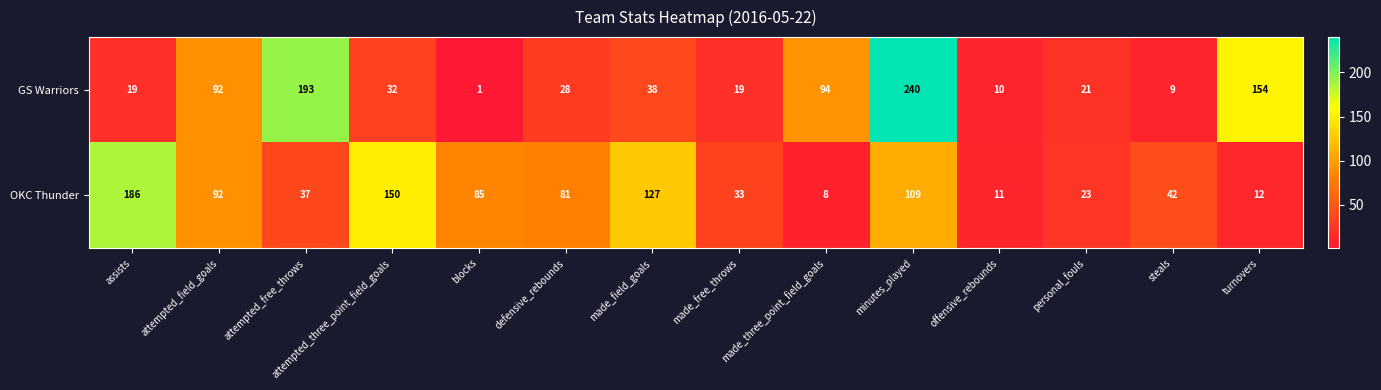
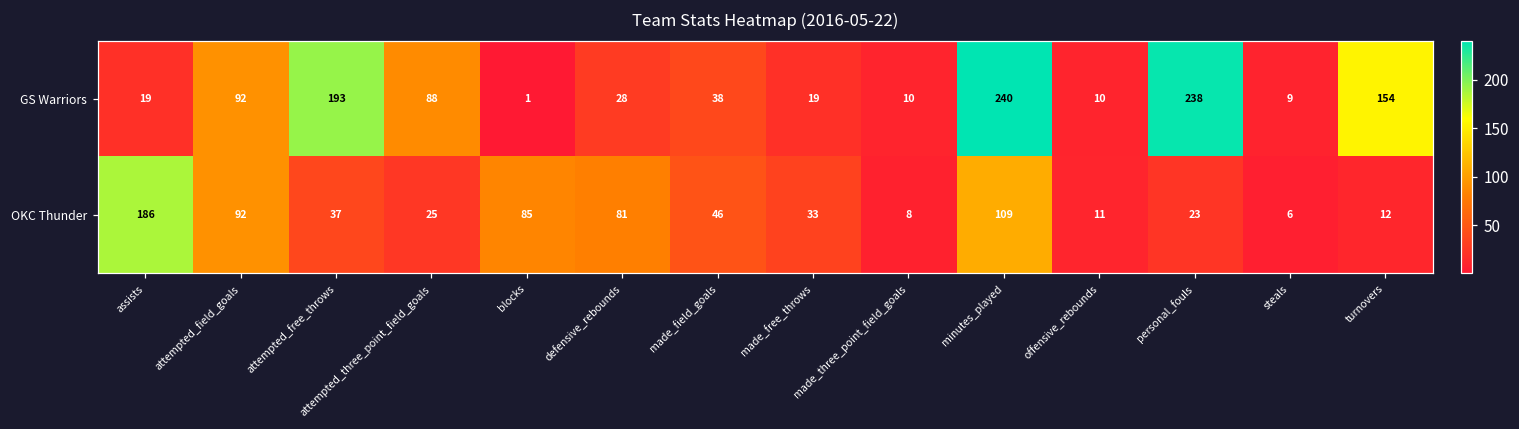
  {
    "GS Warriors": {
      "assists": 19,
      "attempted_field_goals": 92,
      "attempted_free_throws": 193,
-     "attempted_three_point_field_goals": 32,
+     "attempted_three_point_field_goals": 88,
      "blocks": 1,
      "defensive_rebounds": 28,
      "made_field_goals": 38,
      "made_free_throws": 19,
-     "made_three_point_field_goals": 94,
+     "made_three_point_field_goals": 10,
      "minutes_played": 240,
      "offensive_rebounds": 10,
-     "personal_fouls": 21,
+     "personal_fouls": 238,
      "steals": 9,
      "turnovers": 154
    },
    "OKC Thunder": {
      "assists": 186,
      "attempted_field_goals": 92,
      "attempted_free_throws": 37,
-     "attempted_three_point_field_goals": 150,
+     "attempted_three_point_field_goals": 25,
      "blocks": 85,
      "defensive_rebounds": 81,
-     "made_field_goals": 127,
+     "made_field_goals": 46,
      "made_free_throws": 33,
      "made_three_point_field_goals": 8,
      "minutes_played": 109,
      "offensive_rebounds": 11,
      "personal_fouls": 23,
-     "steals": 42,
+     "steals": 6,
      "turnovers": 12
    }
  }
